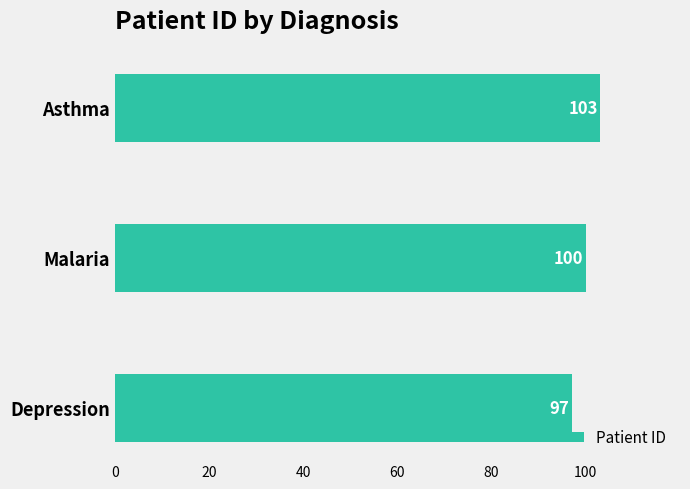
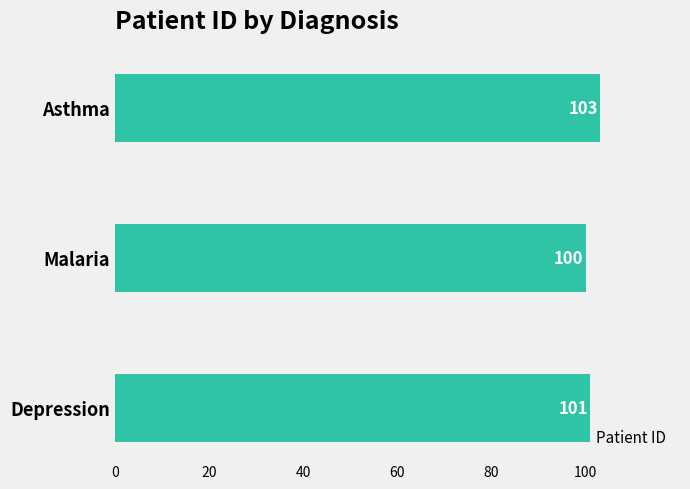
  {
    "Asthma": 103,
    "Malaria": 100,
-   "Depression": 97
+   "Depression": 101
  }
